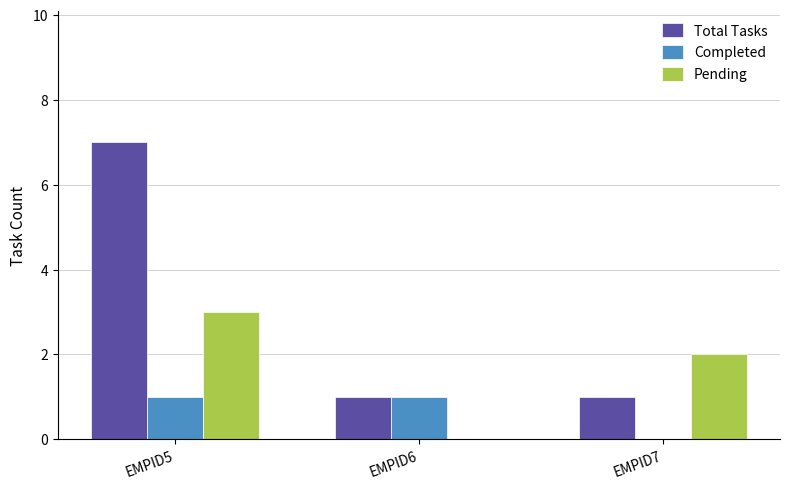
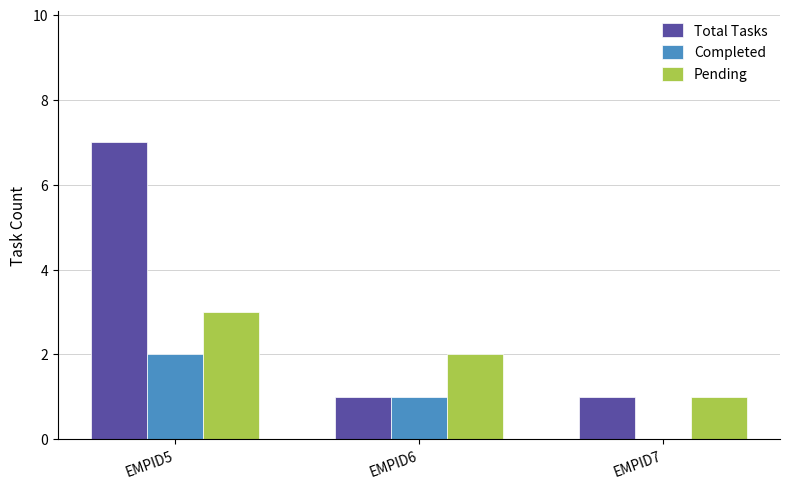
  {
    "Total Tasks": {
      "EMPID5": 7,
      "EMPID6": 1,
      "EMPID7": 1
    },
    "Completed": {
-     "EMPID5": 1,
+     "EMPID5": 2,
      "EMPID6": 1,
      "EMPID7": 0
    },
    "Pending": {
      "EMPID5": 3,
-     "EMPID6": 0,
-     "EMPID7": 2
+     "EMPID6": 2,
+     "EMPID7": 1
    }
  }
